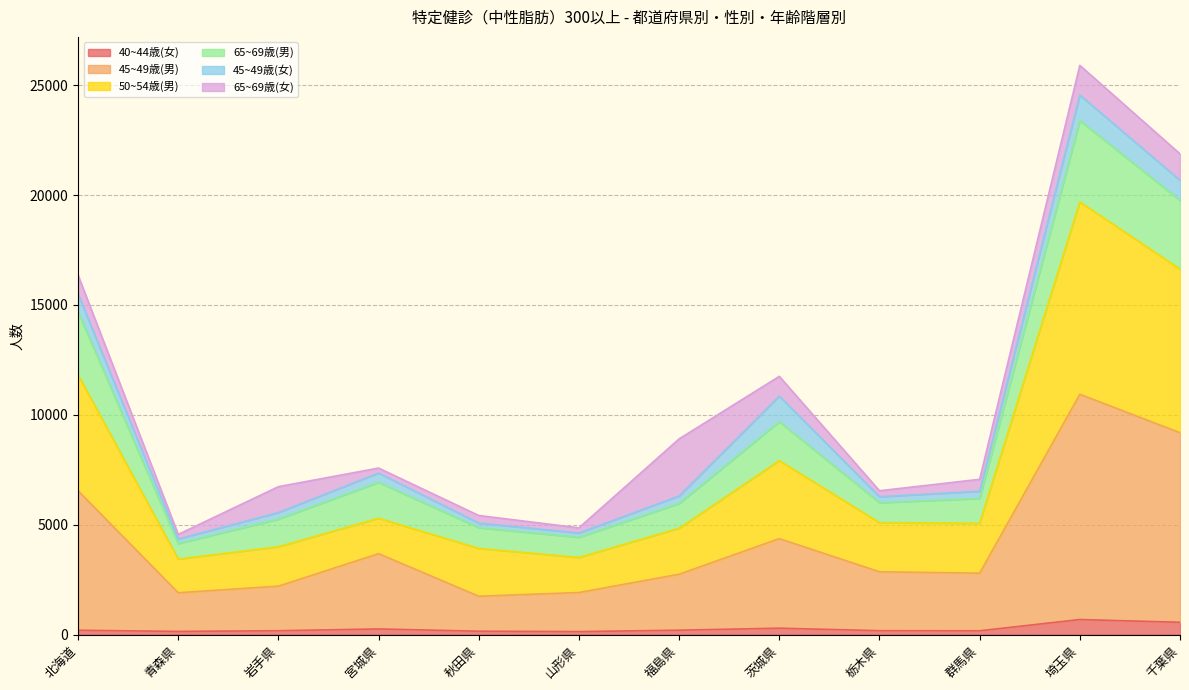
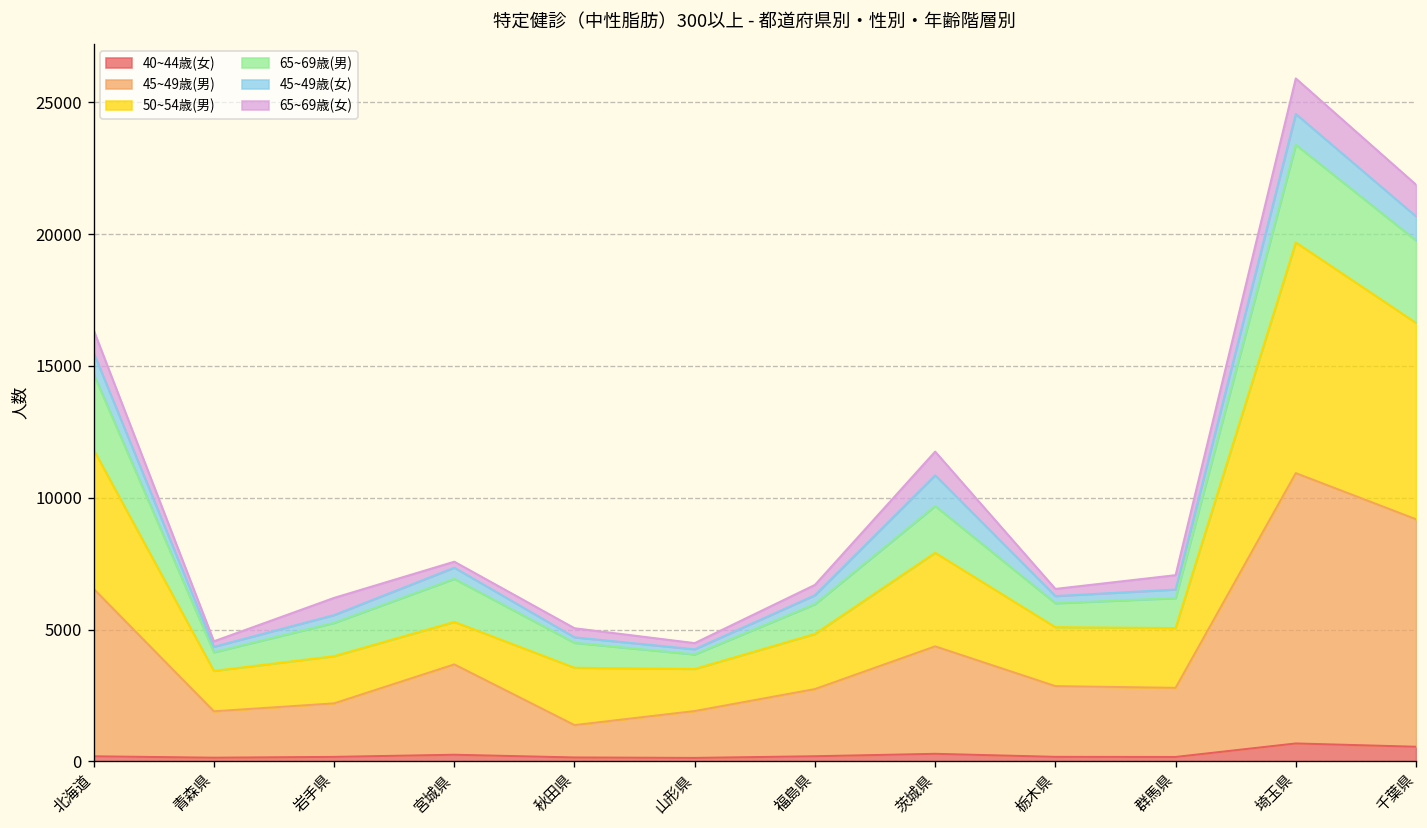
  {
    "40~44歳(女)": {
      "北海道": 200,
      "青森県": 100,
      "岩手県": 200,
      "宮城県": 300,
      "秋田県": 200,
      "山形県": 100,
      "福島県": 200,
      "茨城県": 300,
      "栃木県": 200,
      "群馬県": 200,
      "埼玉県": 700,
      "千葉県": 600
    },
    "45~49歳(男)": {
      "北海道": 6300,
      "青森県": 1800,
      "岩手県": 2000,
      "宮城県": 3400,
-     "秋田県": 1600,
+     "秋田県": 1200,
      "山形県": 1800,
      "福島県": 2500,
      "茨城県": 4100,
      "栃木県": 2700,
      "群馬県": 2600,
      "埼玉県": 10300,
      "千葉県": 8600
    },
    "50~54歳(男)": {
      "北海道": 5300,
      "青森県": 1500,
      "岩手県": 1800,
      "宮城県": 1600,
      "秋田県": 2200,
      "山形県": 1600,
      "福島県": 2100,
      "茨城県": 3500,
      "栃木県": 2200,
      "群馬県": 2300,
      "埼玉県": 8700,
      "千葉県": 7400
    },
    "65~69歳(男)": {
      "北海道": 2900,
      "青森県": 700,
      "岩手県": 1300,
      "宮城県": 1600,
      "秋田県": 900,
-     "山形県": 900,
+     "山形県": 600,
      "福島県": 1100,
      "茨城県": 1800,
      "栃木県": 900,
      "群馬県": 1100,
      "埼玉県": 3700,
      "千葉県": 3100
    },
    "45~49歳(女)": {
      "北海道": 800,
      "青森県": 200,
      "岩手県": 300,
      "宮城県": 400,
      "秋田県": 200,
      "山形県": 200,
      "福島県": 300,
      "茨城県": 1200,
      "栃木県": 300,
      "群馬県": 300,
      "埼玉県": 1200,
      "千葉県": 900
    },
    "65~69歳(女)": {
      "北海道": 900,
      "青森県": 200,
-     "岩手県": 1200,
+     "岩手県": 700,
      "宮城県": 200,
      "秋田県": 300,
      "山形県": 200,
-     "福島県": 2600,
+     "福島県": 400,
      "茨城県": 900,
      "栃木県": 300,
      "群馬県": 500,
      "埼玉県": 1300,
      "千葉県": 1200
    }
  }
